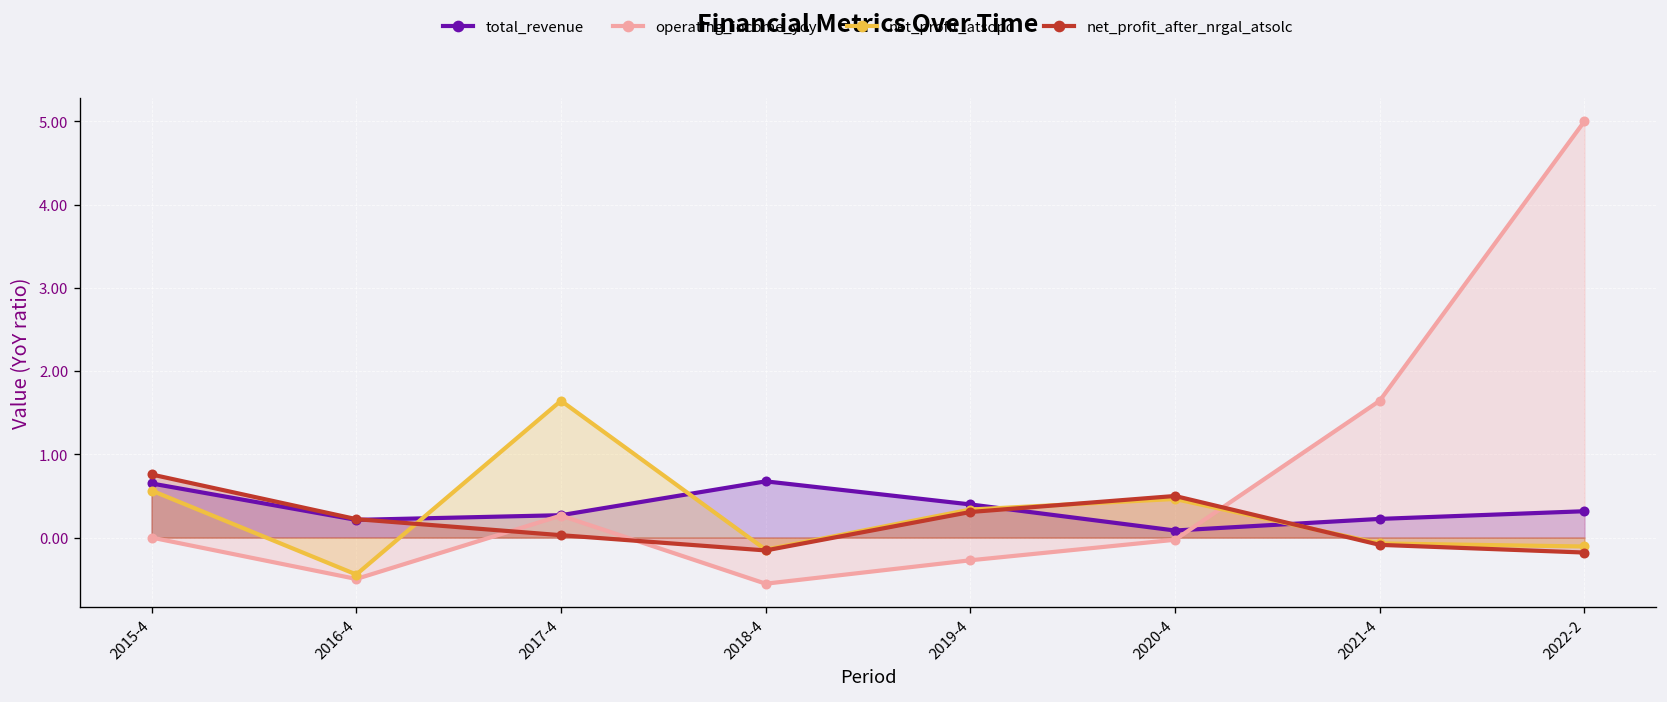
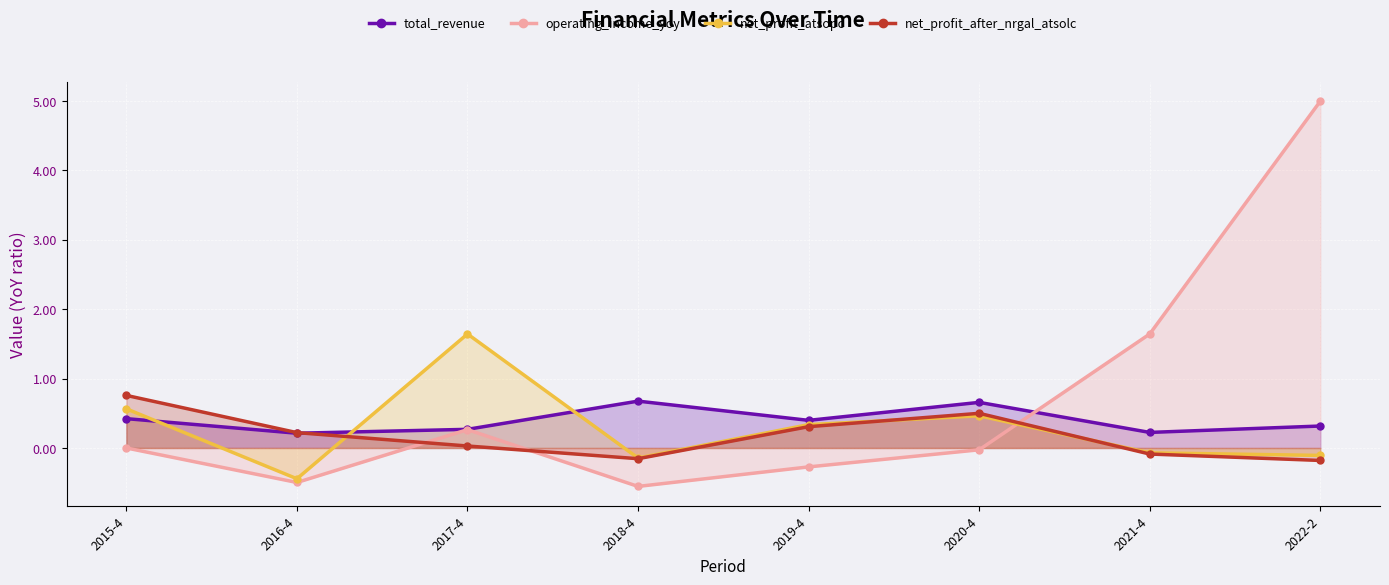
  {
    "total_revenue": {
-     "2015-4": 0.6,
+     "2015-4": 0.4,
      "2018-4": 0.7,
      "2019-4": 0.4,
-     "2020-4": 0.1,
+     "2020-4": 0.7,
      "2021-4": 0.2,
      "2022-2": 0.3
    }
  }
